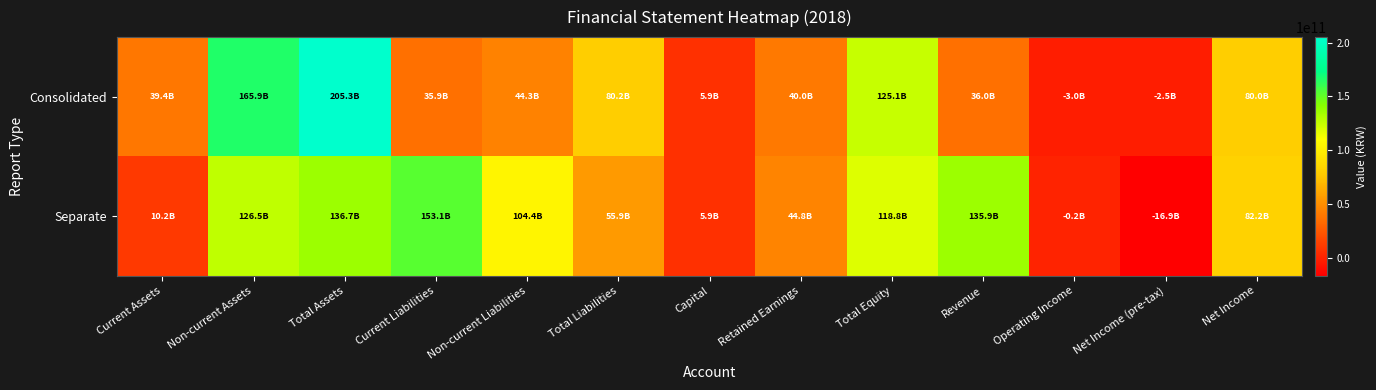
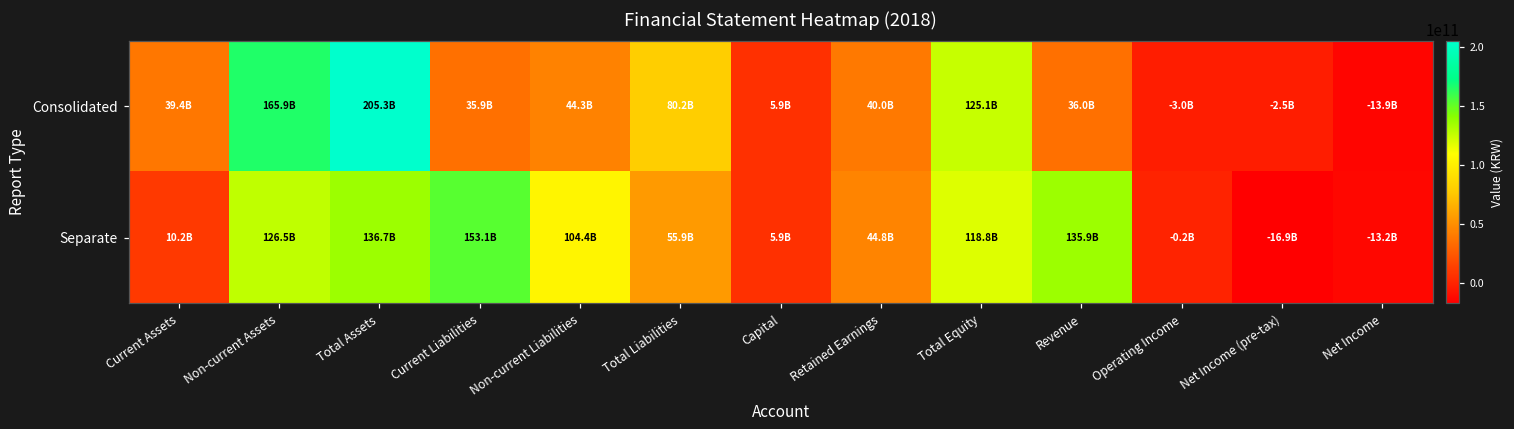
  {
    "Consolidated": {
      "Current Assets": "39.4B",
      "Non-current Assets": "165.9B",
      "Total Assets": "205.3B",
      "Current Liabilities": "35.9B",
      "Non-current Liabilities": "44.3B",
      "Total Liabilities": "80.2B",
      "Capital": "5.9B",
      "Retained Earnings": "40.0B",
      "Total Equity": "125.1B",
      "Revenue": "36.0B",
      "Operating Income": "-3.0B",
      "Net Income (pre-tax)": "-2.5B",
-     "Net Income": "80.0B"
+     "Net Income": "-13.9B"
    },
    "Separate": {
      "Current Assets": "10.2B",
      "Non-current Assets": "126.5B",
      "Total Assets": "136.7B",
      "Current Liabilities": "153.1B",
      "Non-current Liabilities": "104.4B",
      "Total Liabilities": "55.9B",
      "Capital": "5.9B",
      "Retained Earnings": "44.8B",
      "Total Equity": "118.8B",
      "Revenue": "135.9B",
      "Operating Income": "-0.2B",
      "Net Income (pre-tax)": "-16.9B",
-     "Net Income": "82.2B"
+     "Net Income": "-13.2B"
    }
  }
